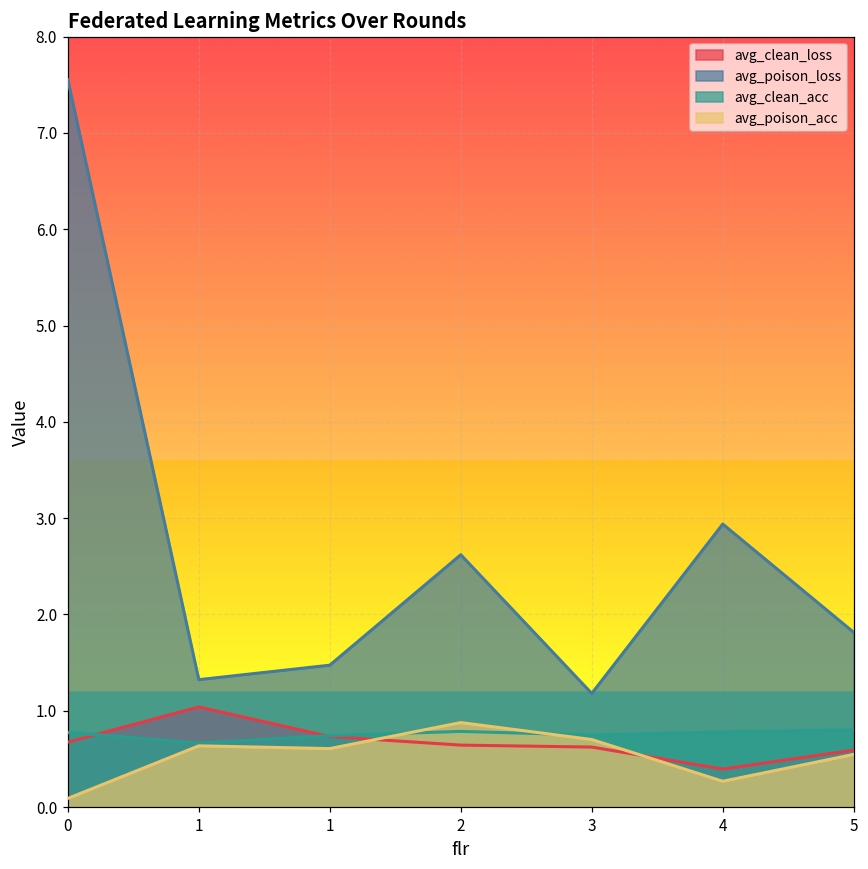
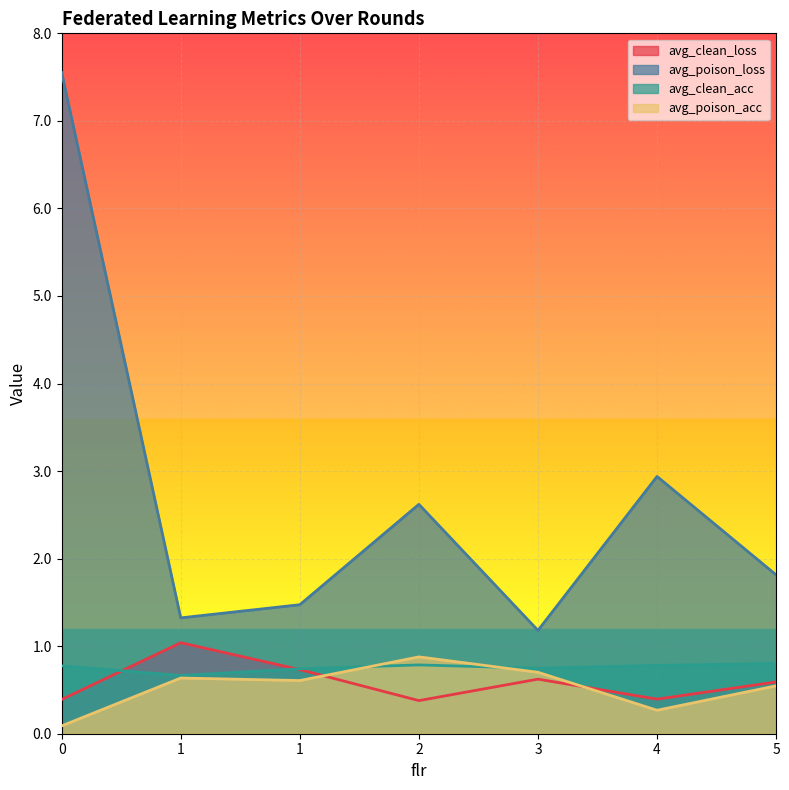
  {
    "avg_clean_loss": {
-     "0": 0.7,
-     "2": 0.6,
+     "0": 0.4,
+     "2": 0.4,
      "3": 0.6,
      "4": 0.4,
      "5": 0.6
    },
    "avg_poison_acc": {
      "0": 0.1,
      "2": 0.9,
      "3": 0.7,
      "4": 0.3,
      "5": 0.5
    }
  }
